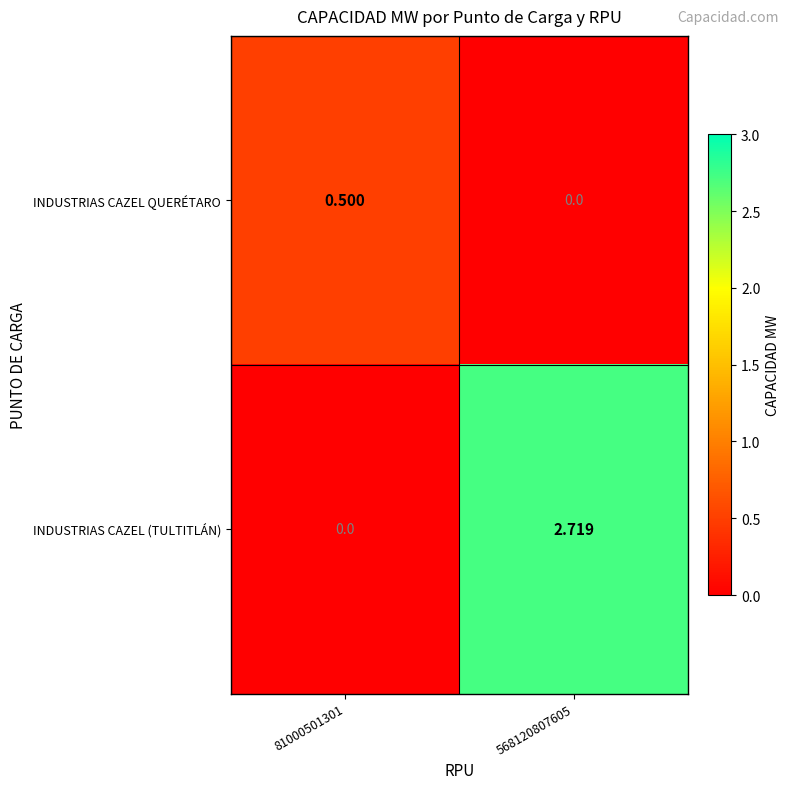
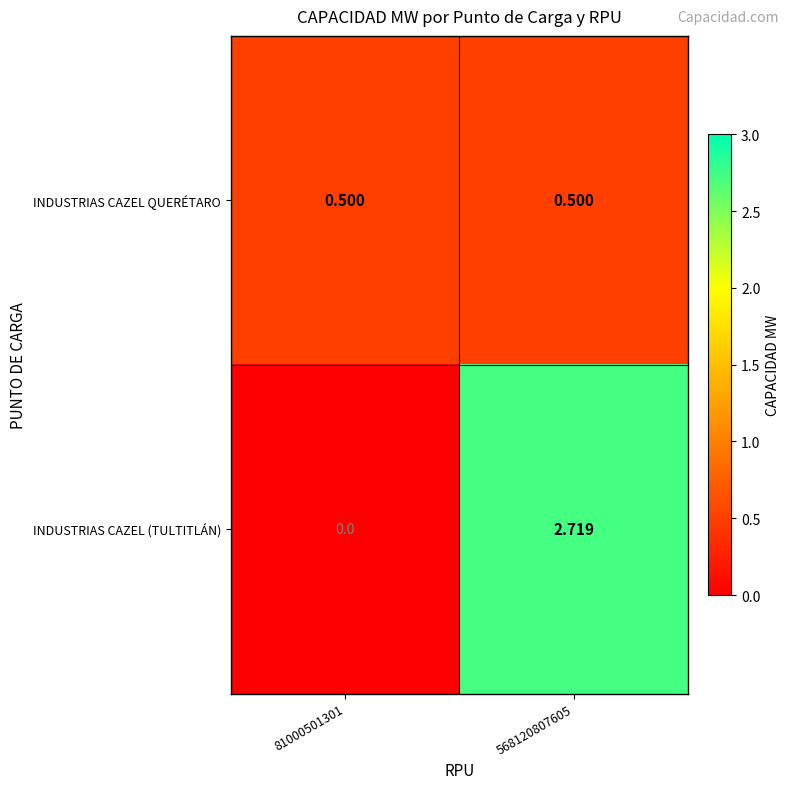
  {
    "INDUSTRIAS CAZEL QUERÉTARO": {
      "81000501301": 0.500,
-     "568120807605": 0.0
+     "568120807605": 0.500
    },
    "INDUSTRIAS CAZEL (TULTITLÁN)": {
      "81000501301": 0.0,
      "568120807605": 2.719
    }
  }
